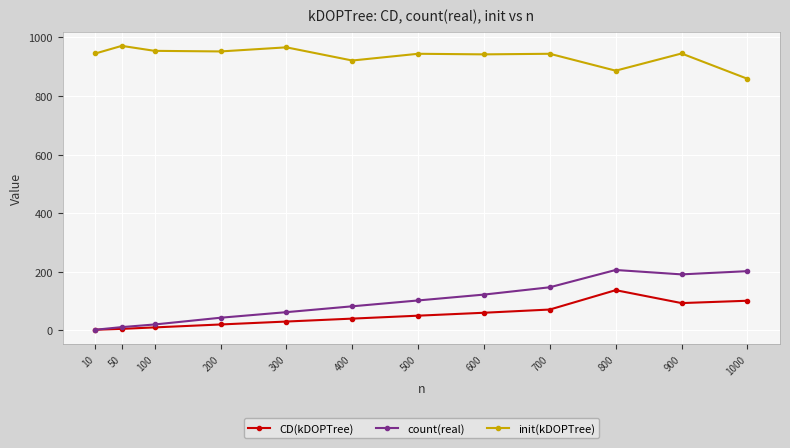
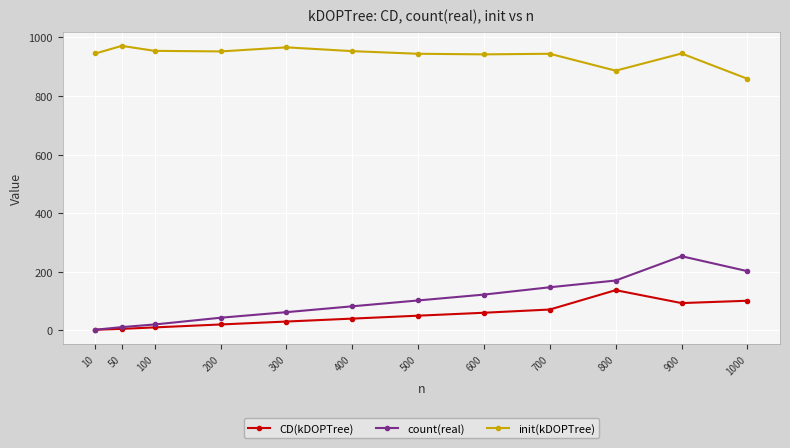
  {
    "CD(kDOPTree)": {
      "100": 10,
      "200": 20,
      "300": 30,
      "400": 40,
      "500": 50,
      "600": 60,
      "700": 70,
      "800": 140,
      "900": 90,
      "1000": 100
    },
    "count(real)": {
      "100": 20,
      "200": 40,
      "300": 60,
      "400": 80,
      "500": 100,
      "600": 120,
      "700": 150,
-     "800": 210,
-     "900": 190,
+     "800": 170,
+     "900": 250,
      "1000": 200
    },
    "init(kDOPTree)": {
      "10": 950,
      "50": 970,
      "100": 950,
      "200": 950,
      "300": 970,
-     "400": 920,
+     "400": 950,
      "500": 940,
      "600": 940,
      "700": 940,
      "800": 890,
      "900": 950,
      "1000": 860
    }
  }
